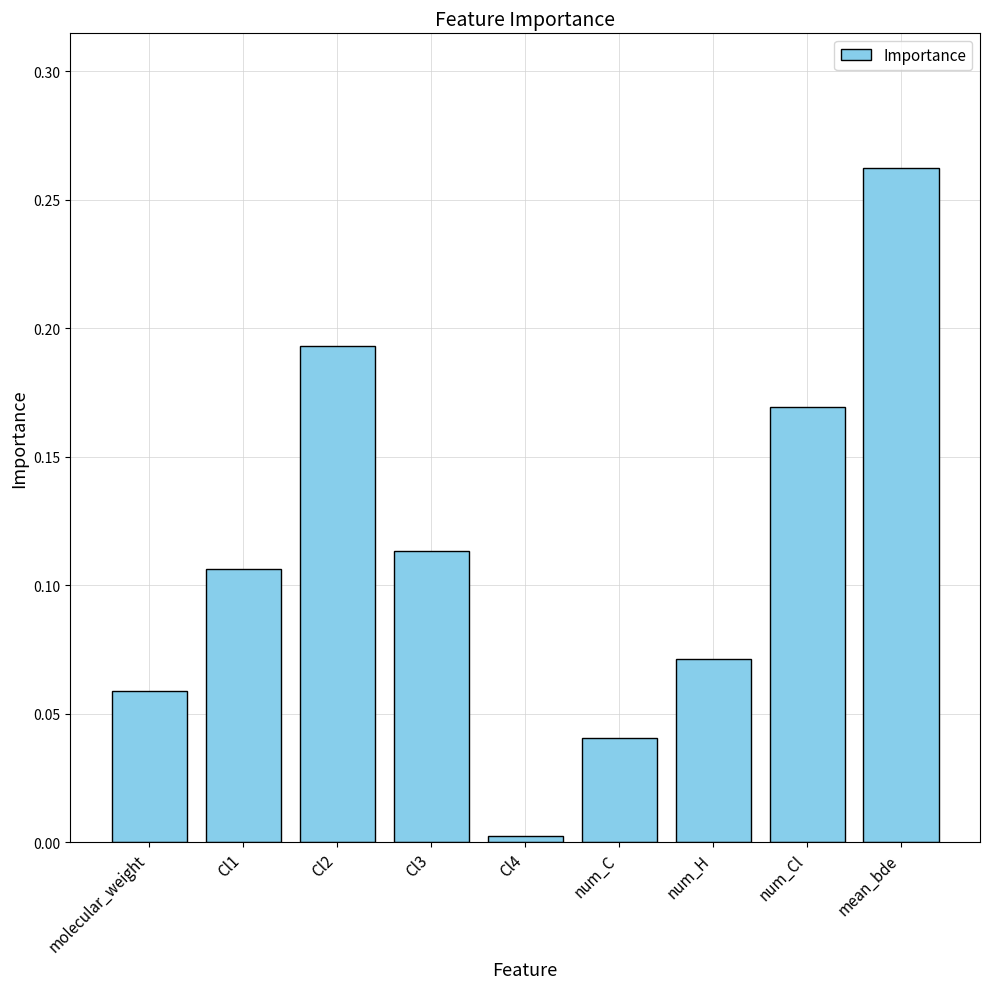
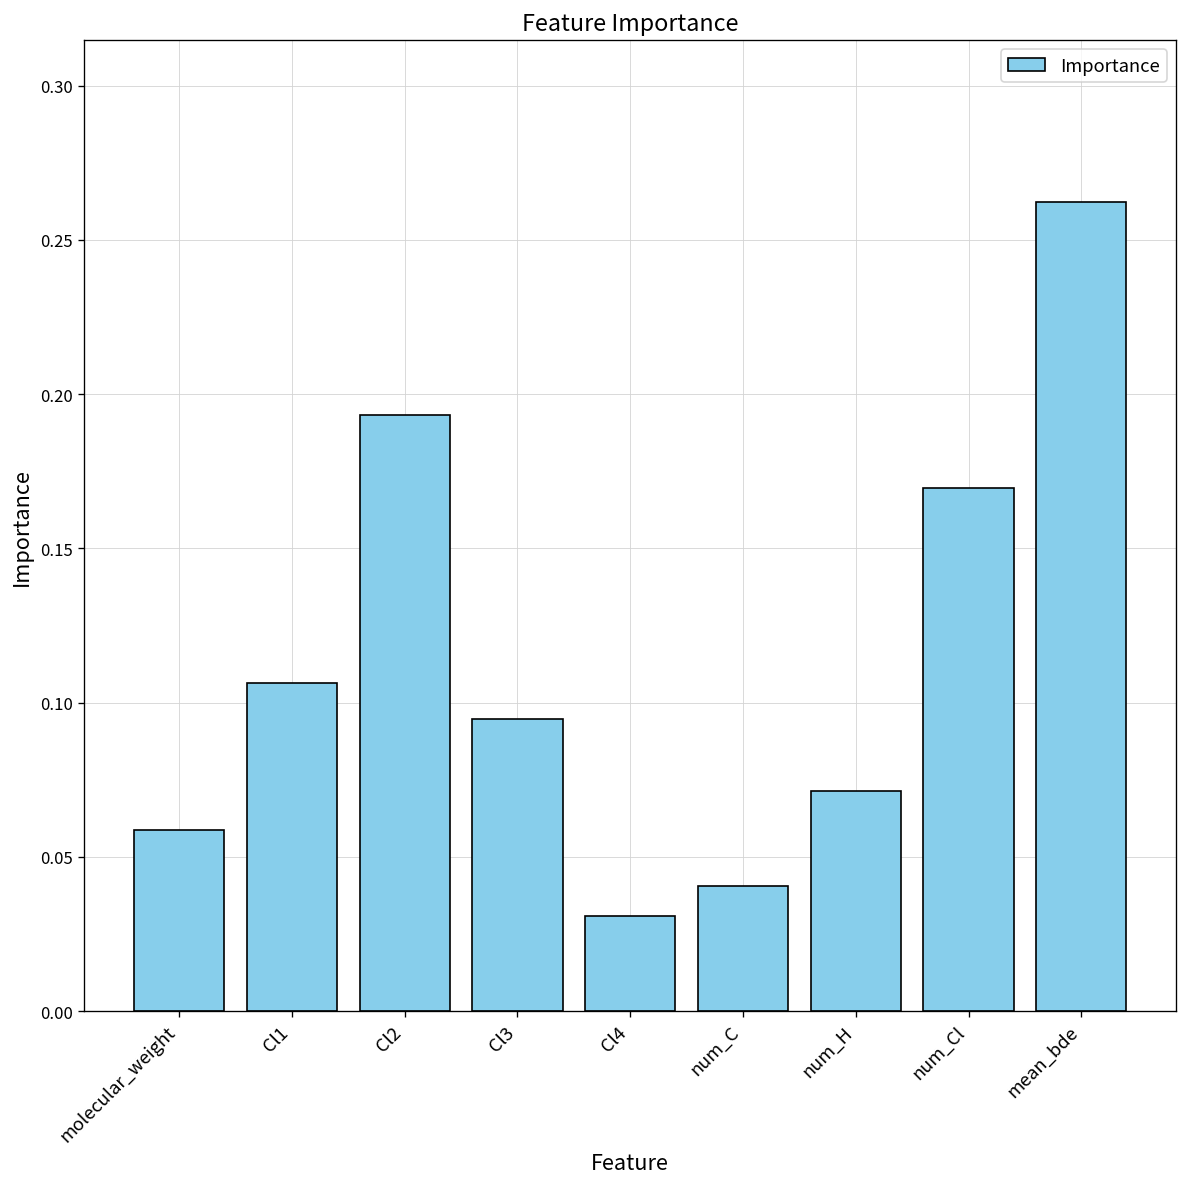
  {
    "molecular_weight": 0.059,
    "Cl1": 0.106,
    "Cl2": 0.193,
-   "Cl3": 0.113,
-   "Cl4": 0.003,
+   "Cl3": 0.095,
+   "Cl4": 0.031,
    "num_C": 0.041,
    "num_H": 0.071,
    "num_Cl": 0.169,
    "mean_bde": 0.262
  }
